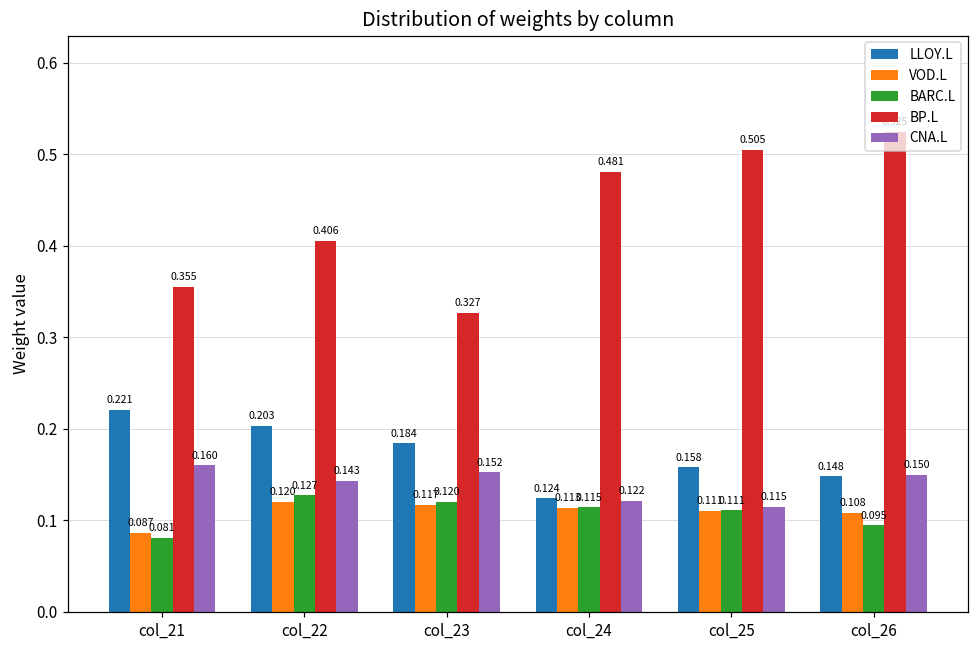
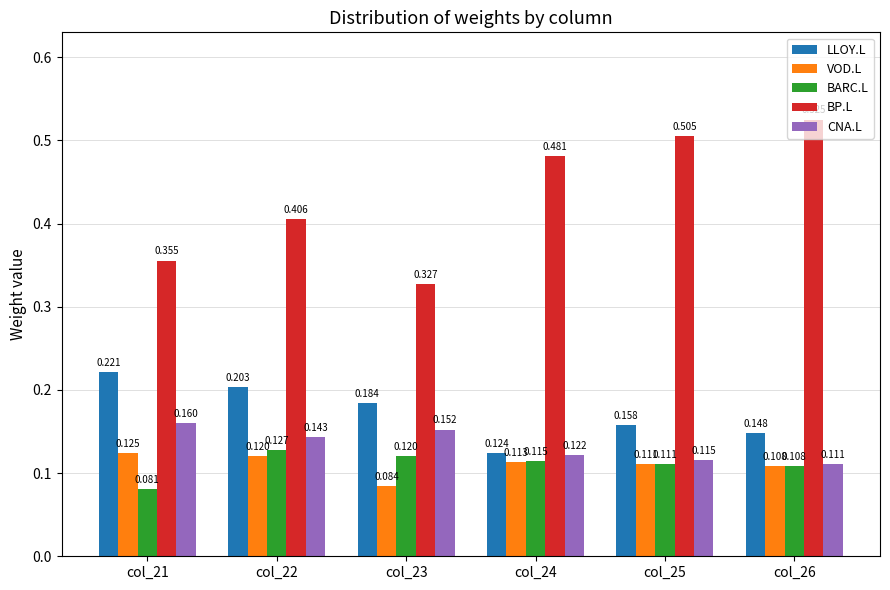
  {
    "LLOY.L": {
      "col_21": 0.221,
      "col_22": 0.203,
      "col_23": 0.184,
      "col_24": 0.124,
      "col_25": 0.158,
      "col_26": 0.148
    },
    "VOD.L": {
-     "col_21": 0.087,
+     "col_21": 0.125,
      "col_22": 0.120,
-     "col_23": 0.117
+     "col_23": 0.084
    },
    "BARC.L": {
      "col_21": 0.081,
      "col_22": 0.127,
      "col_23": 0.120,
-     "col_26": 0.095
+     "col_26": 0.108
    },
    "BP.L": {
      "col_21": 0.355,
      "col_22": 0.406,
      "col_23": 0.327,
      "col_24": 0.481,
      "col_25": 0.505
    },
    "CNA.L": {
      "col_21": 0.160,
      "col_22": 0.143,
      "col_23": 0.152,
      "col_24": 0.122,
      "col_25": 0.115,
-     "col_26": 0.150
+     "col_26": 0.111
    }
  }
